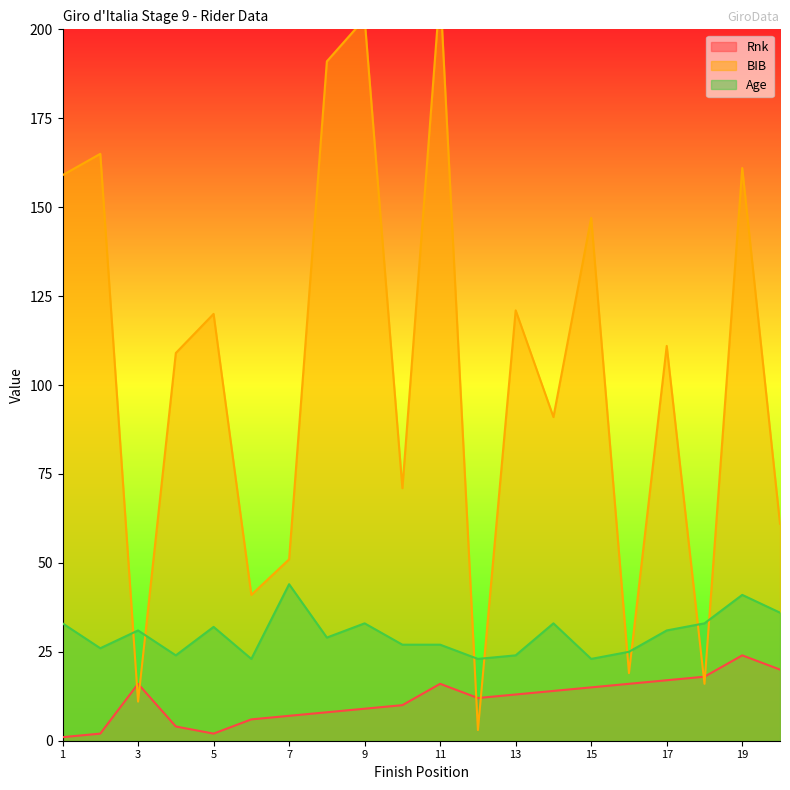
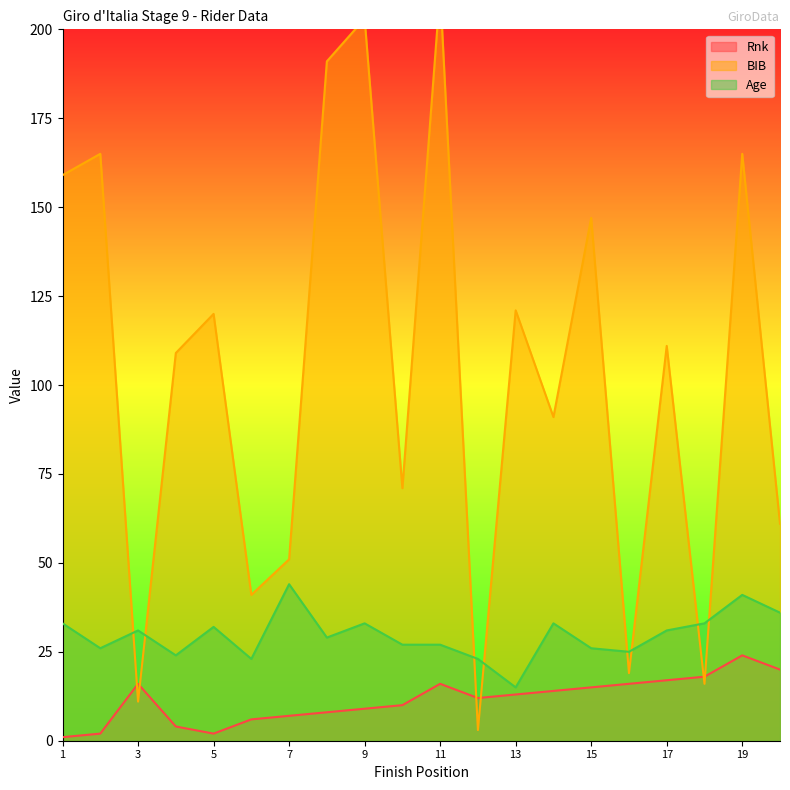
  {
    "Rnk": {
      "1": 1,
      "3": 16,
      "5": 2,
      "7": 7,
      "9": 9,
      "11": 16,
      "13": 13,
      "15": 15,
      "17": 17,
      "19": 24
    },
    "BIB": {
      "1": 159,
      "3": 11,
      "5": 120,
      "7": 51,
      "13": 121,
      "15": 147,
      "17": 111,
-     "19": 161
+     "19": 165
    },
    "Age": {
      "1": 33,
      "3": 31,
      "5": 32,
      "7": 44,
      "9": 33,
      "11": 27,
-     "13": 24,
-     "15": 23,
+     "13": 15,
+     "15": 26,
      "17": 31,
      "19": 41
    }
  }
